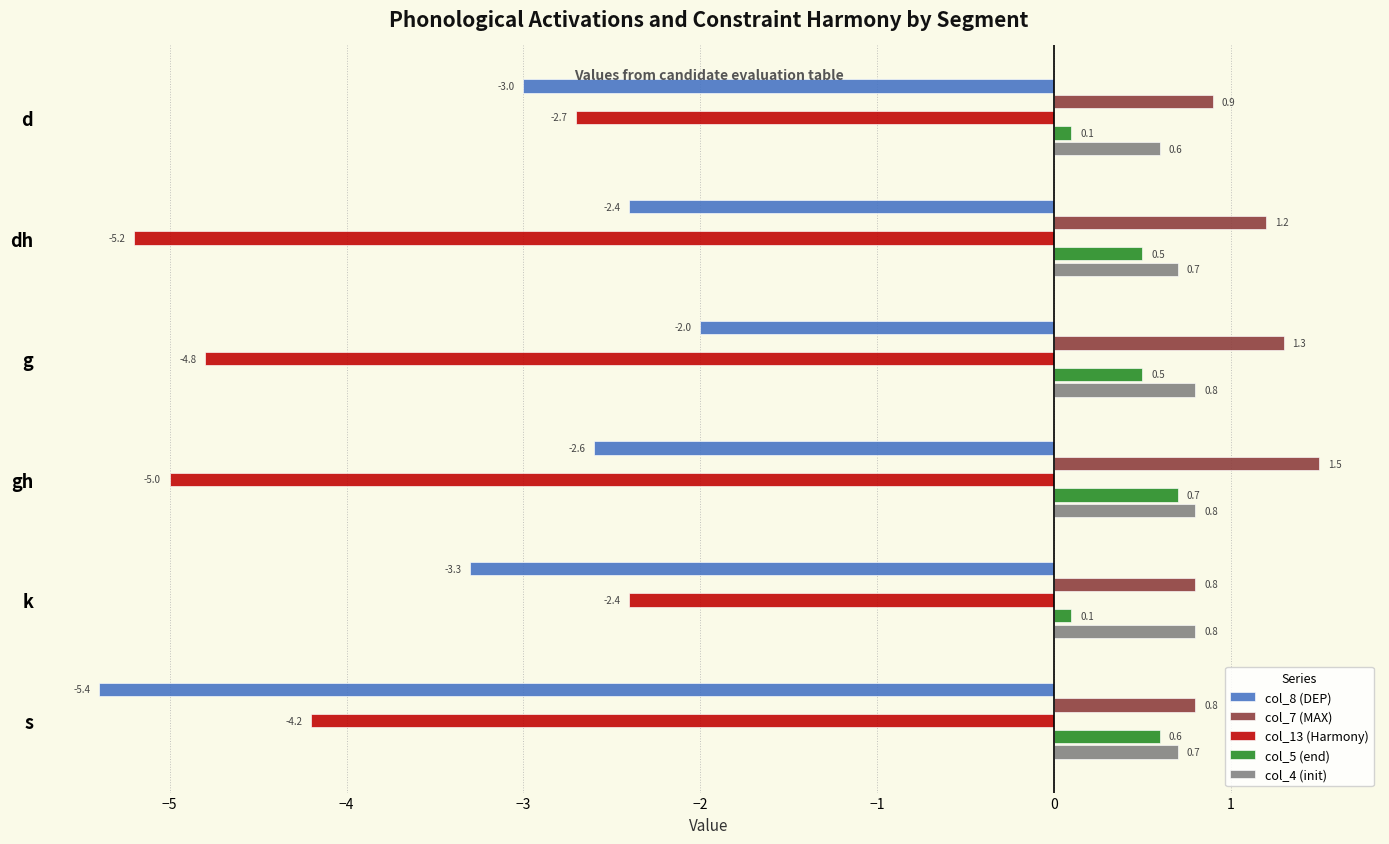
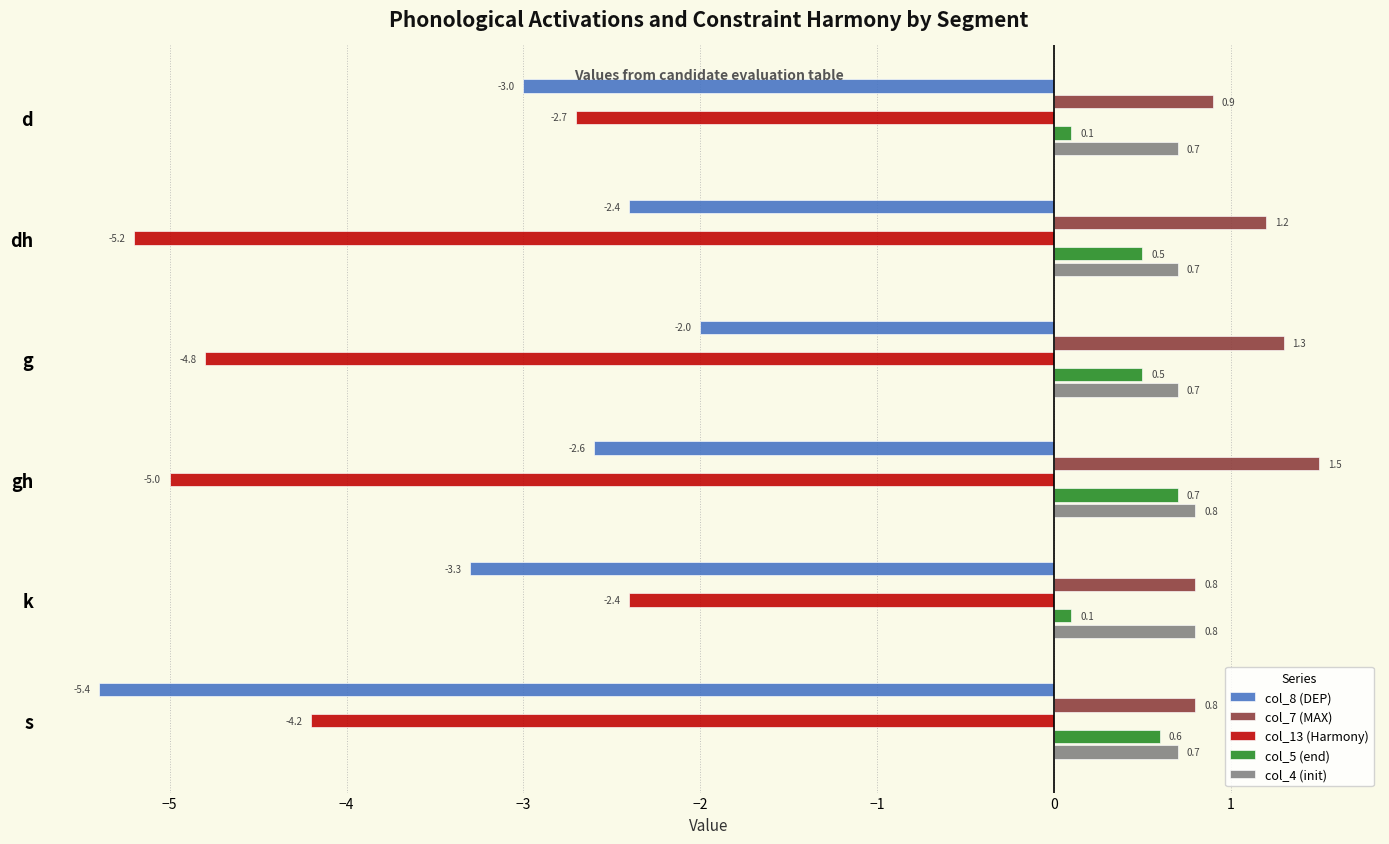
  {
    "col_8 (DEP)": {
      "d": -3.0,
      "dh": -2.4,
      "g": -2.0,
      "gh": -2.6,
      "k": -3.3,
      "s": -5.4
    },
    "col_7 (MAX)": {
      "d": 0.9,
      "dh": 1.2,
      "g": 1.3,
      "gh": 1.5,
      "k": 0.8,
      "s": 0.8
    },
    "col_13 (Harmony)": {
      "d": -2.7,
      "dh": -5.2,
      "g": -4.8,
      "gh": -5.0,
      "k": -2.4,
      "s": -4.2
    },
    "col_5 (end)": {
      "d": 0.1,
      "dh": 0.5,
      "g": 0.5,
      "gh": 0.7,
      "k": 0.1,
      "s": 0.6
    },
    "col_4 (init)": {
-     "d": 0.6,
+     "d": 0.7,
      "dh": 0.7,
-     "g": 0.8,
+     "g": 0.7,
      "gh": 0.8,
      "k": 0.8,
      "s": 0.7
    }
  }
